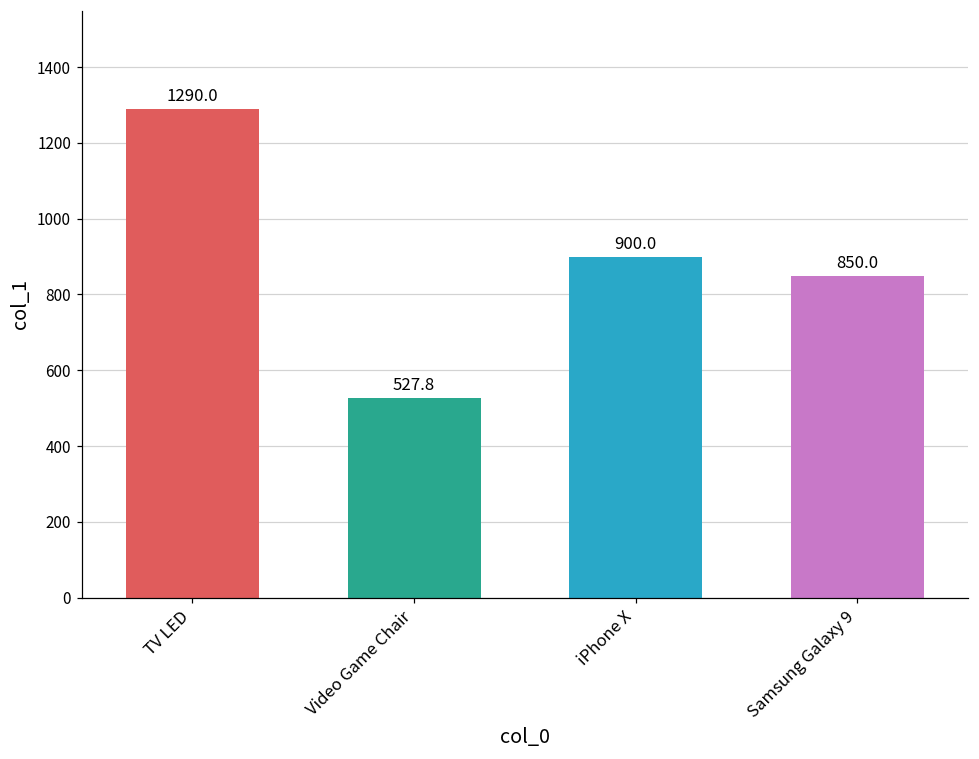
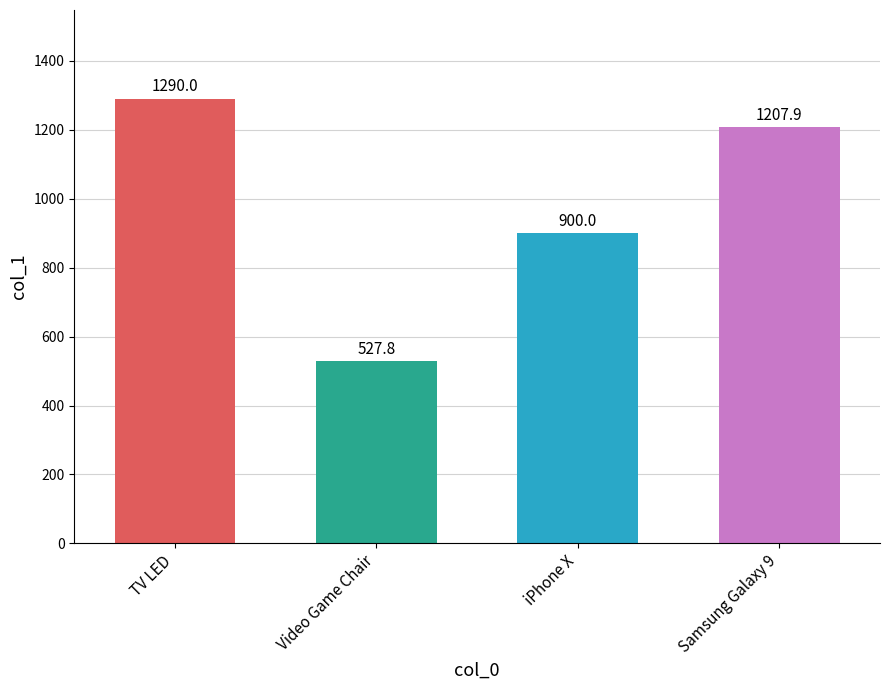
  {
    "TV LED": 1290.0,
    "Video Game Chair": 527.8,
    "iPhone X": 900.0,
-   "Samsung Galaxy 9": 850.0
+   "Samsung Galaxy 9": 1207.9
  }
